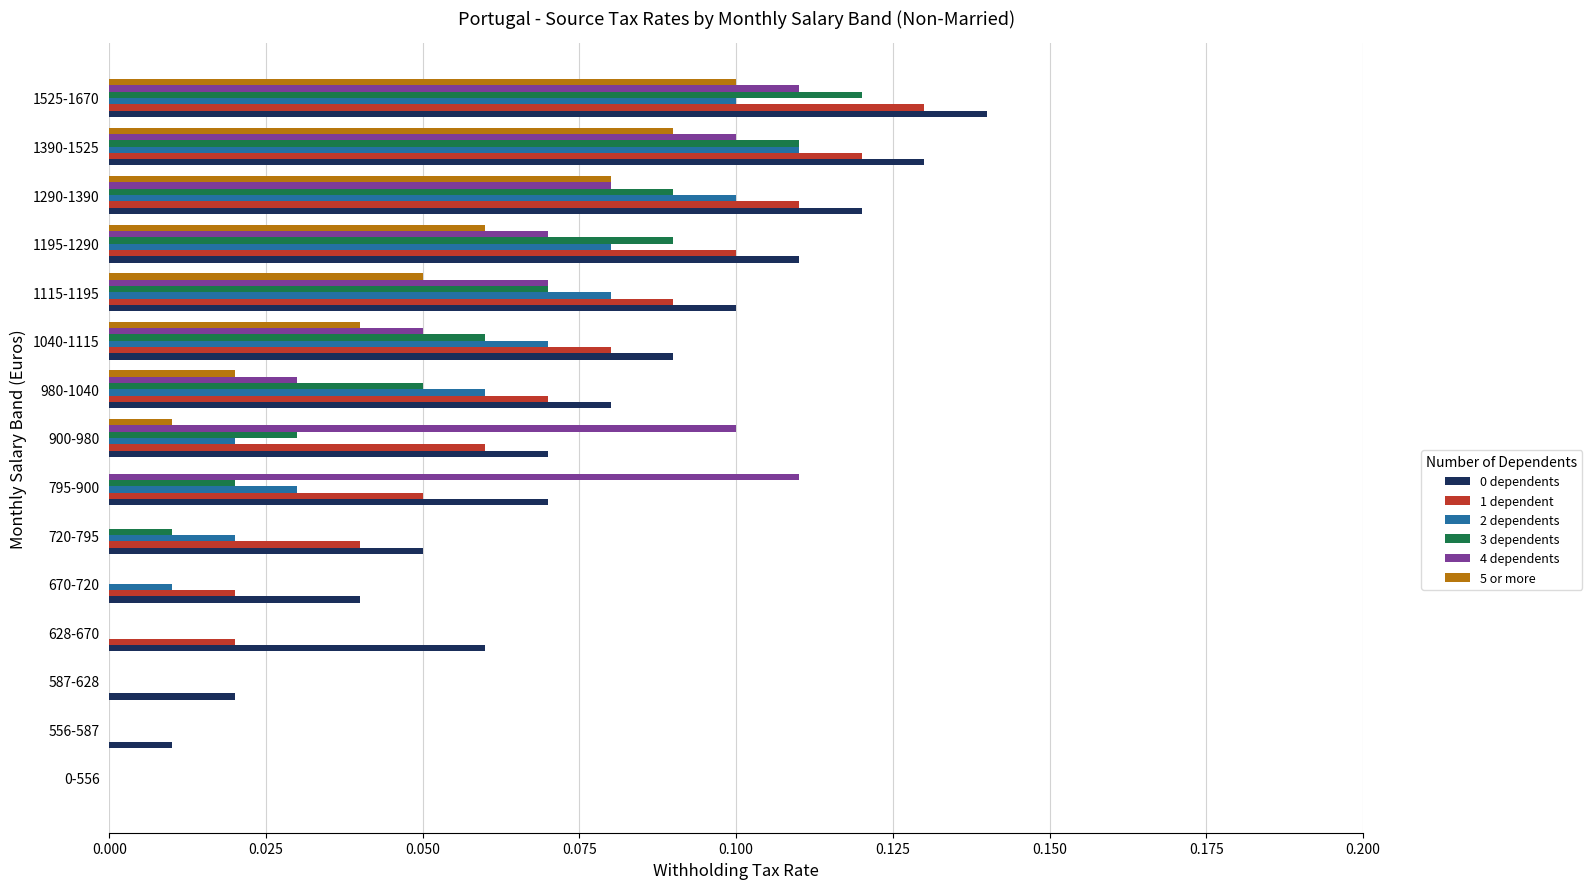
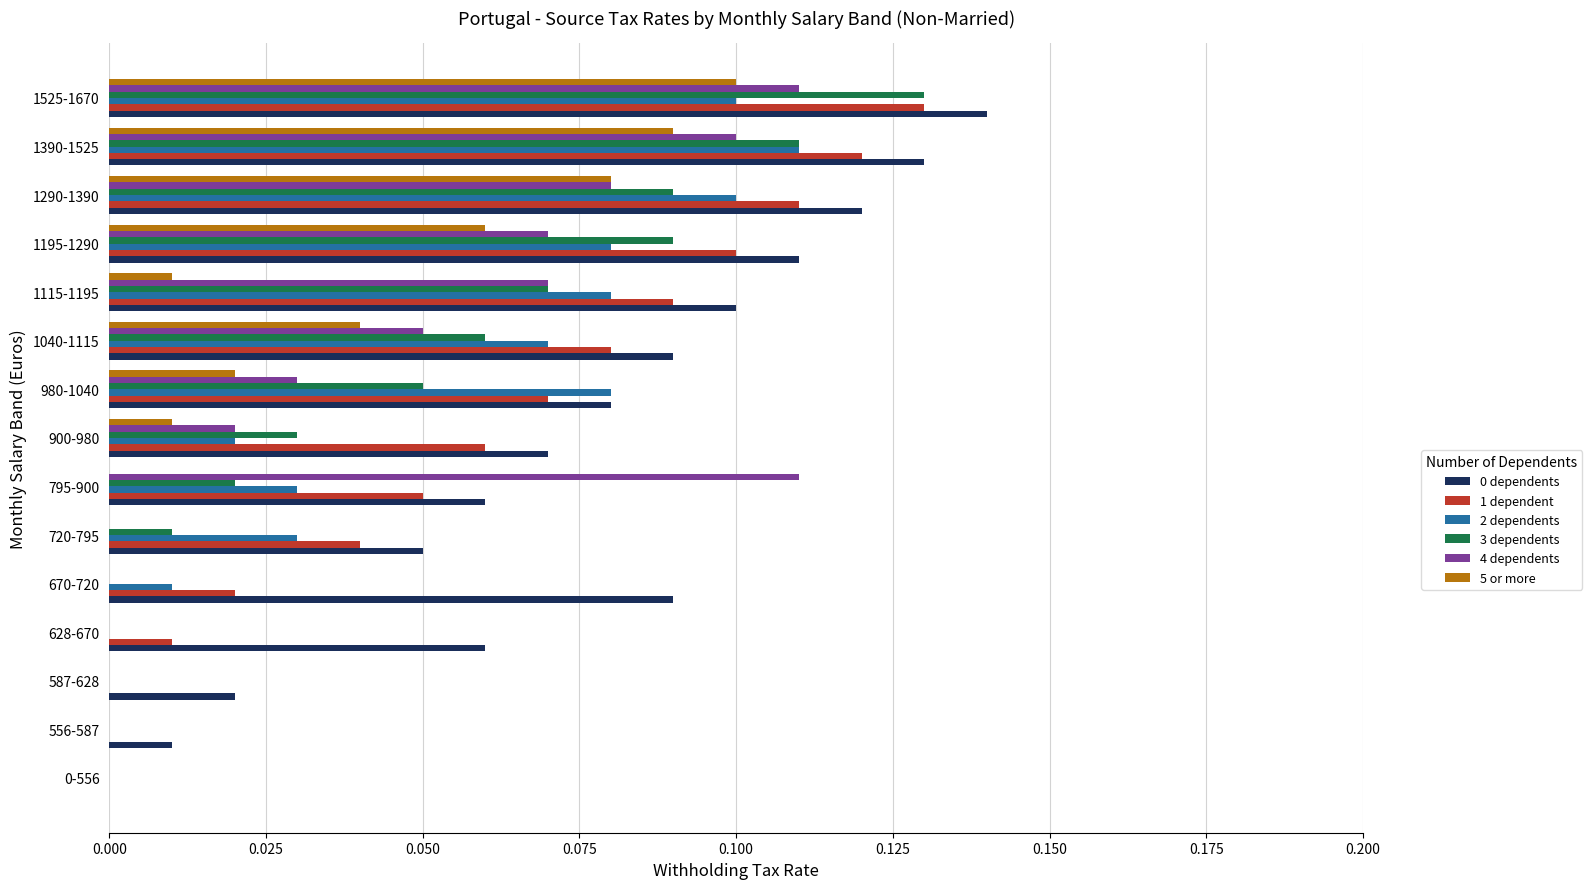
  {
    "0 dependents": {
      "1525-1670": 0.14,
      "1390-1525": 0.13,
      "1290-1390": 0.12,
      "1195-1290": 0.11,
      "1115-1195": 0.10,
      "1040-1115": 0.09,
      "980-1040": 0.08,
      "900-980": 0.07,
-     "795-900": 0.07,
+     "795-900": 0.06,
      "720-795": 0.05,
-     "670-720": 0.04,
+     "670-720": 0.09,
      "628-670": 0.06,
      "587-628": 0.02,
      "556-587": 0.01,
      "0-556": 0.00
    },
    "1 dependent": {
      "1525-1670": 0.13,
      "1390-1525": 0.12,
      "1290-1390": 0.11,
      "1195-1290": 0.10,
      "1115-1195": 0.09,
      "1040-1115": 0.08,
      "980-1040": 0.07,
      "900-980": 0.06,
      "795-900": 0.05,
      "720-795": 0.04,
      "670-720": 0.02,
-     "628-670": 0.02,
+     "628-670": 0.01,
      "587-628": 0.00,
      "556-587": 0.00,
      "0-556": 0.00
    },
    "2 dependents": {
      "1525-1670": 0.10,
      "1390-1525": 0.11,
      "1290-1390": 0.10,
      "1195-1290": 0.08,
      "1115-1195": 0.08,
      "1040-1115": 0.07,
-     "980-1040": 0.06,
+     "980-1040": 0.08,
      "900-980": 0.02,
      "795-900": 0.03,
-     "720-795": 0.02,
+     "720-795": 0.03,
      "670-720": 0.01,
      "628-670": 0.00,
      "587-628": 0.00,
      "556-587": 0.00,
      "0-556": 0.00
    },
    "3 dependents": {
-     "1525-1670": 0.12,
+     "1525-1670": 0.13,
      "1390-1525": 0.11,
      "1290-1390": 0.09,
      "1195-1290": 0.09,
      "1115-1195": 0.07,
      "1040-1115": 0.06,
      "980-1040": 0.05,
      "900-980": 0.03,
      "795-900": 0.02,
      "720-795": 0.01,
      "670-720": 0.00,
      "628-670": 0.00,
      "587-628": 0.00,
      "556-587": 0.00,
      "0-556": 0.00
    },
    "4 dependents": {
      "1525-1670": 0.11,
      "1390-1525": 0.10,
      "1290-1390": 0.08,
      "1195-1290": 0.07,
      "1115-1195": 0.07,
      "1040-1115": 0.05,
      "980-1040": 0.03,
-     "900-980": 0.10,
+     "900-980": 0.02,
      "795-900": 0.11,
      "720-795": 0.00,
      "670-720": 0.00,
      "628-670": 0.00,
      "587-628": 0.00,
      "556-587": 0.00,
      "0-556": 0.00
    },
    "5 or more": {
      "1525-1670": 0.10,
      "1390-1525": 0.09,
      "1290-1390": 0.08,
      "1195-1290": 0.06,
-     "1115-1195": 0.05,
+     "1115-1195": 0.01,
      "1040-1115": 0.04,
      "980-1040": 0.02,
      "900-980": 0.01,
      "795-900": 0.00,
      "720-795": 0.00,
      "670-720": 0.00,
      "628-670": 0.00,
      "587-628": 0.00,
      "556-587": 0.00,
      "0-556": 0.00
    }
  }
